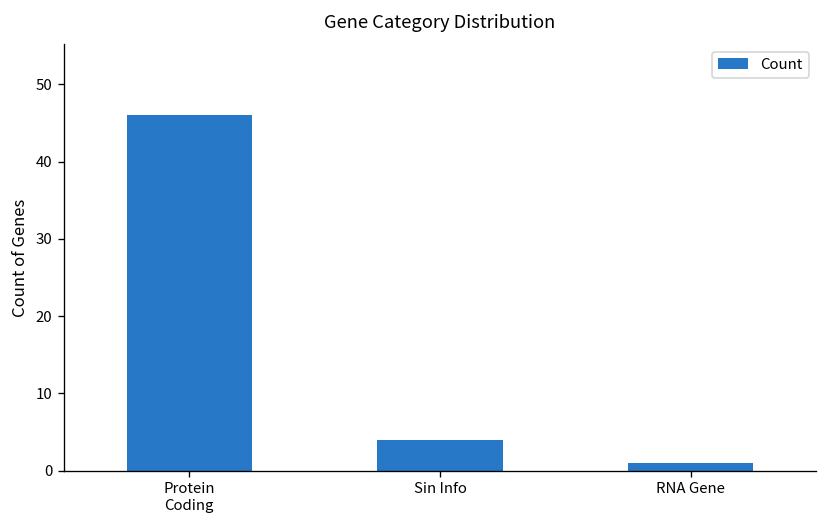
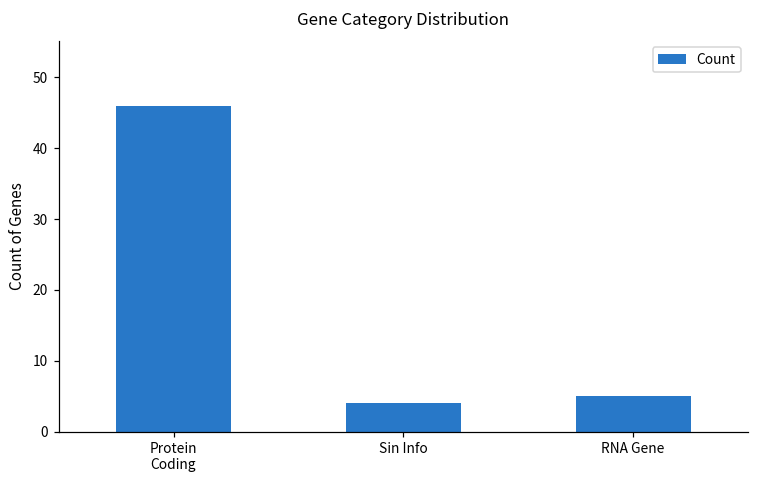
  {
    "Protein Coding": 46,
    "Sin Info": 4,
-   "RNA Gene": 1
+   "RNA Gene": 5
  }
